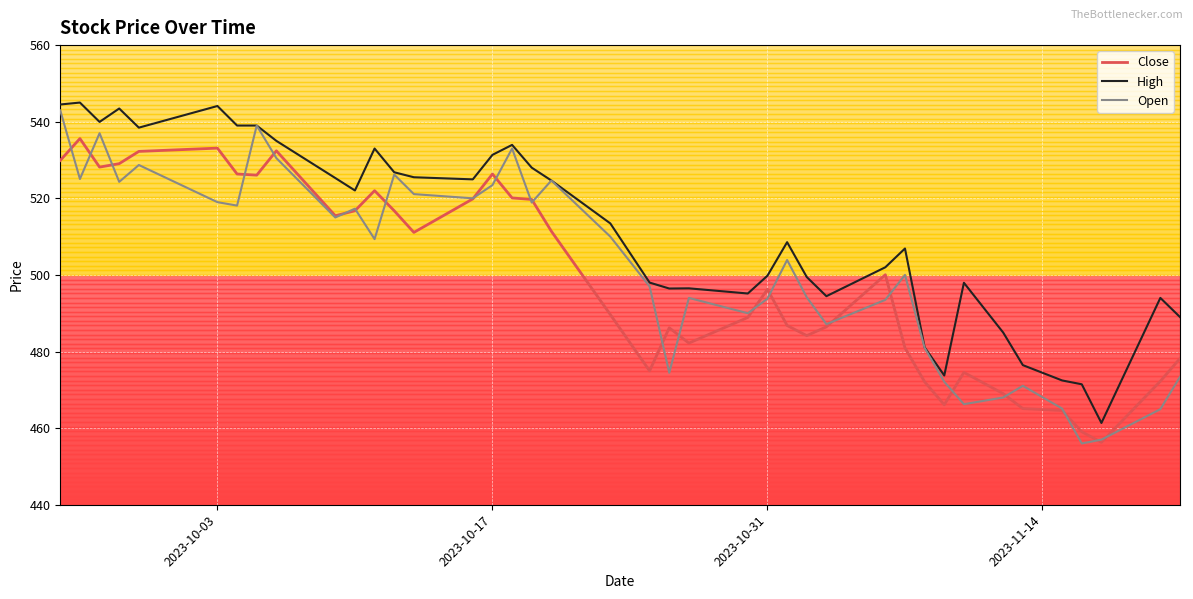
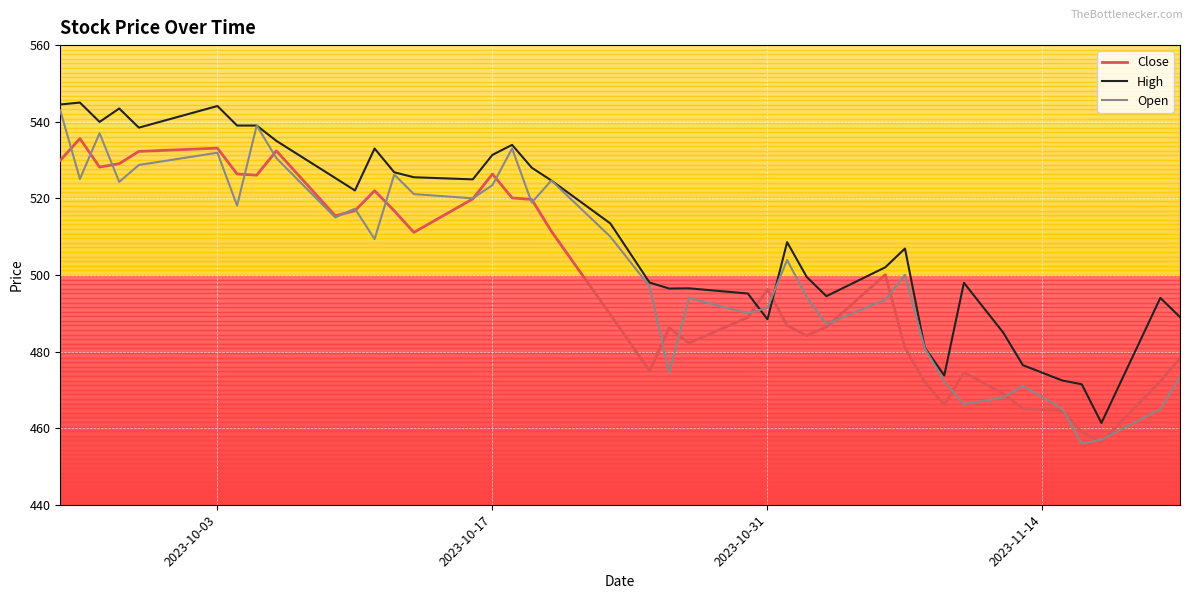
  {
    "Close": {
      "2023-10-03": 533,
      "2023-10-17": 526,
      "2023-10-31": 496
    },
    "High": {
      "2023-10-03": 544,
      "2023-10-17": 531,
-     "2023-10-31": 500
+     "2023-10-31": 488
    },
    "Open": {
-     "2023-10-03": 519,
+     "2023-10-03": 532,
      "2023-10-17": 523,
-     "2023-10-31": 494
+     "2023-10-31": 491
    }
  }
